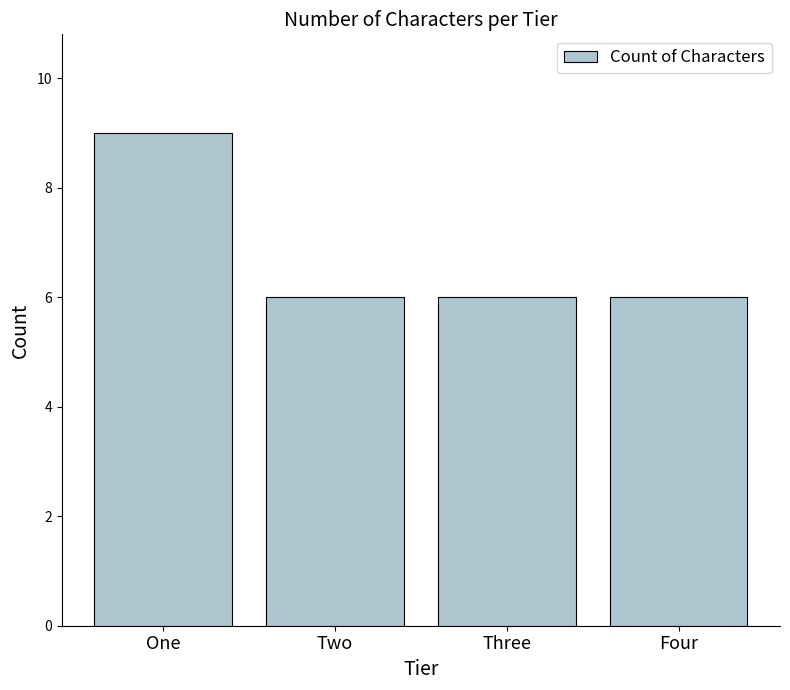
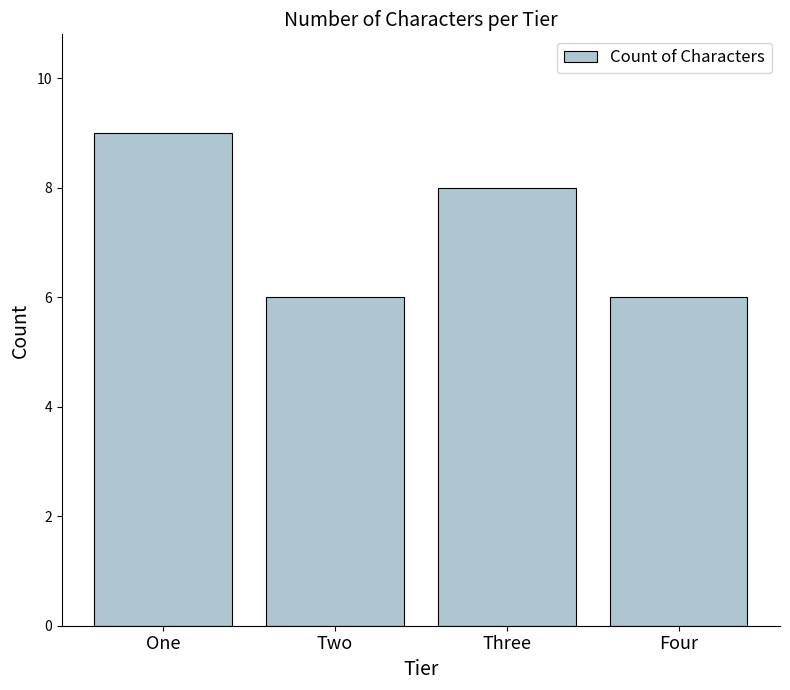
  {
    "One": 9,
    "Two": 6,
-   "Three": 6,
+   "Three": 8,
    "Four": 6
  }
